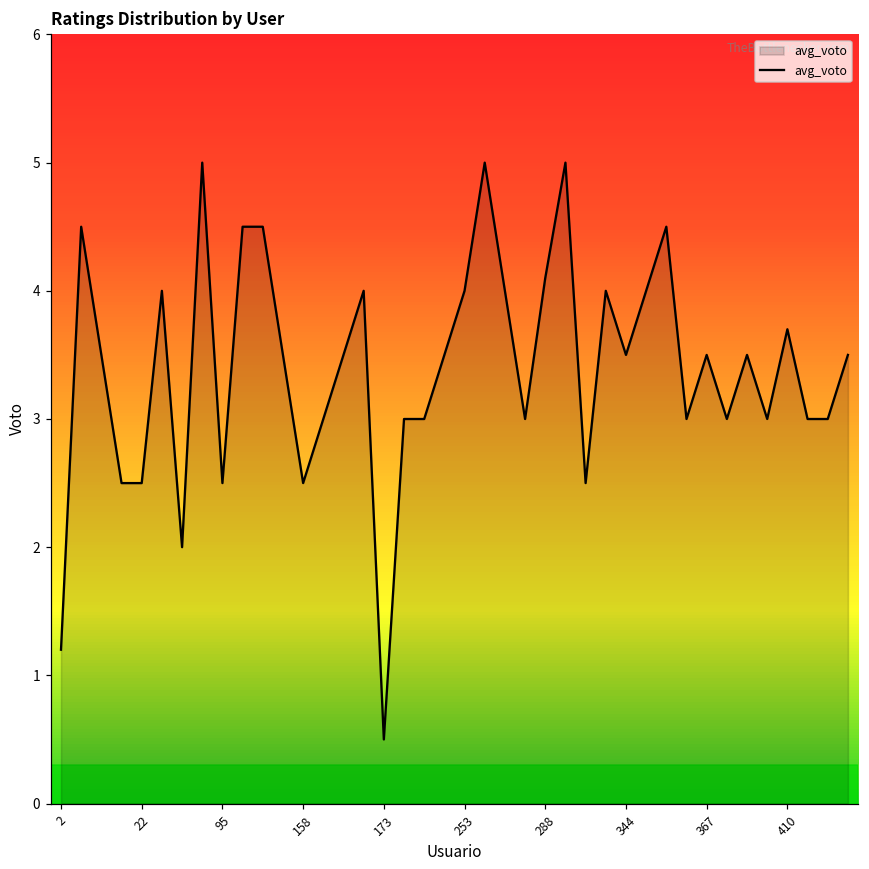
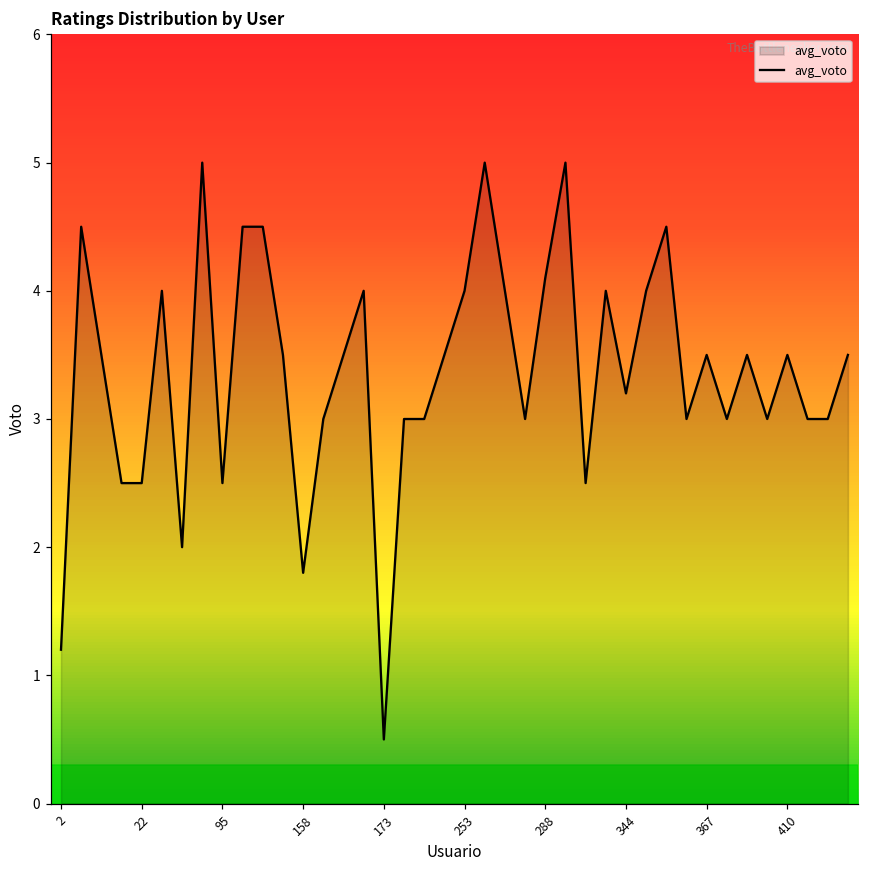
  {
    "2": 1.2,
    "22": 2.5,
    "95": 2.5,
-   "158": 2.5,
+   "158": 1.8,
    "173": 0.5,
    "253": 4.0,
    "288": 4.1,
-   "344": 3.5,
+   "344": 3.2,
    "367": 3.5,
-   "410": 3.7
+   "410": 3.5
  }
